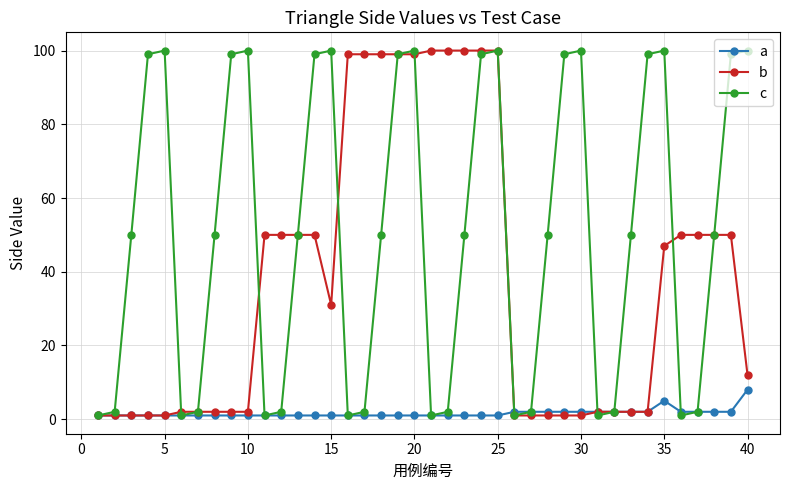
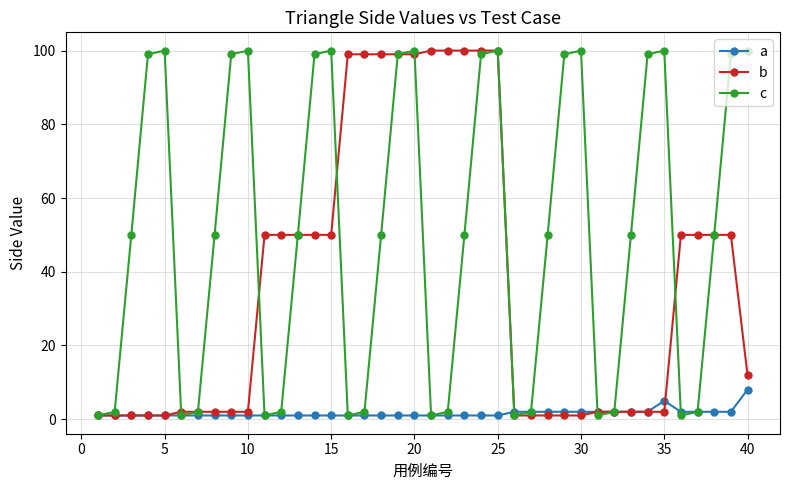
  {
    "a": {
      "10": 1,
      "15": 1,
      "20": 1,
      "25": 1,
      "30": 2,
      "35": 5,
      "40": 8
    },
    "b": {
      "10": 2,
-     "15": 31,
+     "15": 50,
      "20": 99,
      "30": 1,
-     "35": 47,
+     "35": 2,
      "40": 12
    },
    "c": {
      "5": 100,
      "10": 100,
      "15": 100,
      "20": 100,
      "30": 100,
      "35": 100
    }
  }
